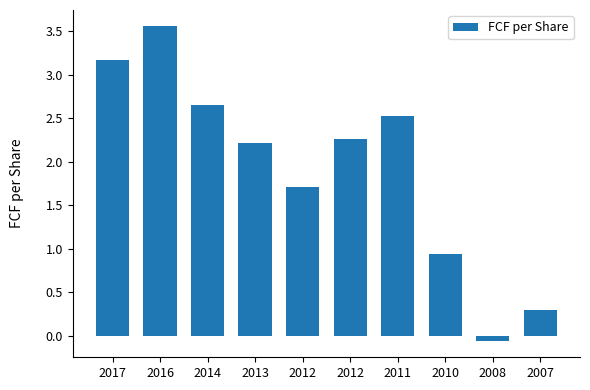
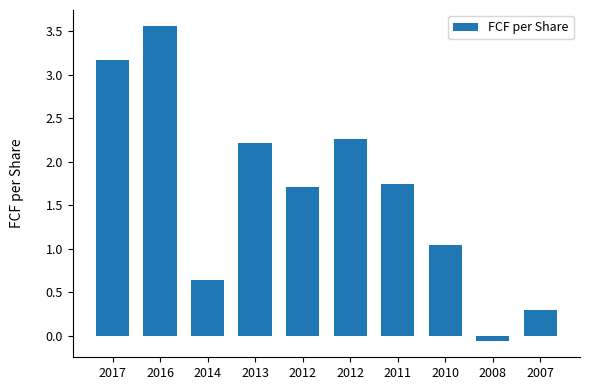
  {
    "2017": 3.2,
    "2016": 3.6,
-   "2014": 2.6,
+   "2014": 0.6,
    "2013": 2.2,
-   "2011": 2.5,
-   "2010": 0.9,
+   "2011": 1.7,
+   "2010": 1.0,
    "2008": -0.1,
    "2007": 0.3
  }
